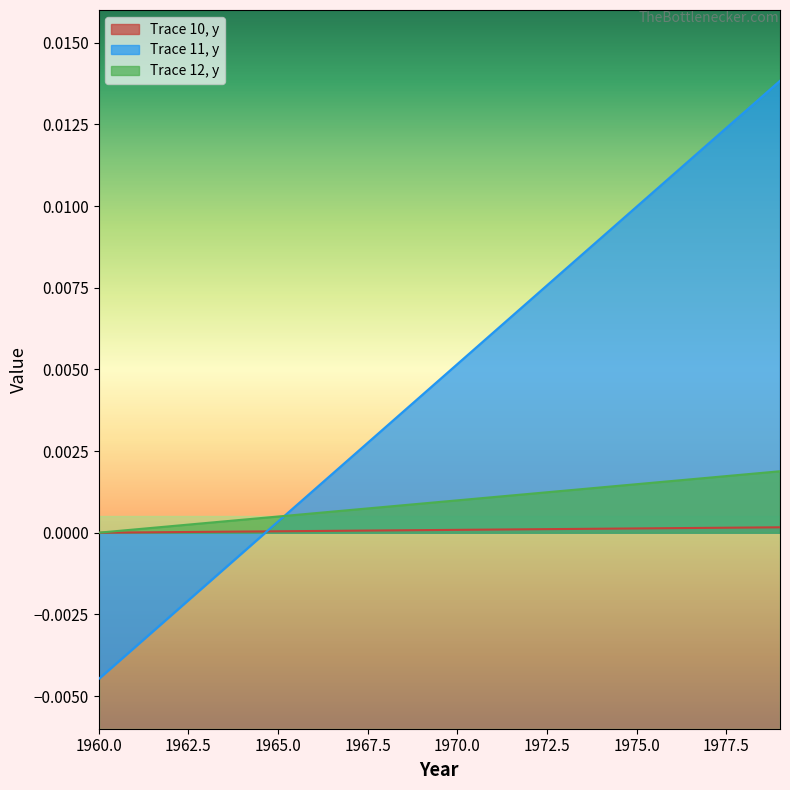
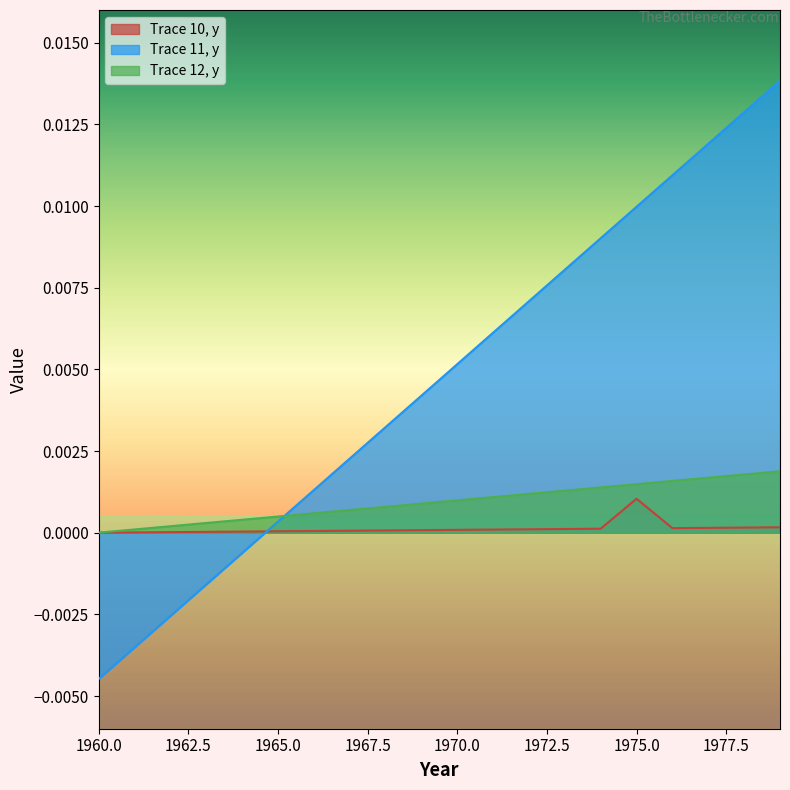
  {
    "Trace 10, y": {
      "1965.0": 0.0000,
      "1970.0": 0.0001,
-     "1975.0": 0.0001
+     "1975.0": 0.0010
    },
    "Trace 12, y": {
      "1965.0": 0.0005,
      "1970.0": 0.0010,
      "1975.0": 0.0015
    }
  }
